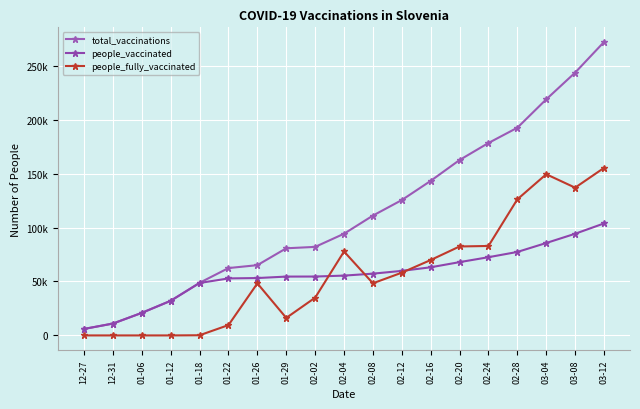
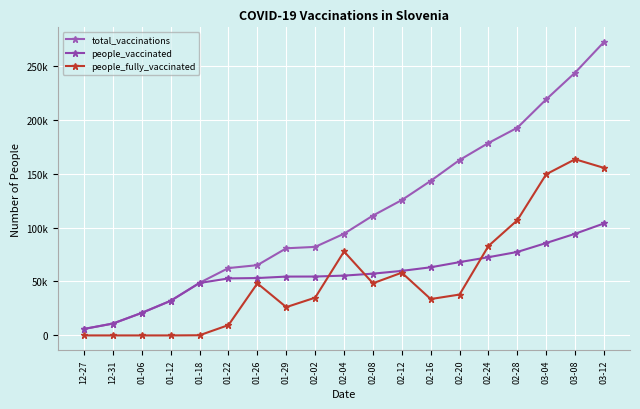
  {
    "people_fully_vaccinated": {
      "12-27": 0,
      "12-31": 0,
      "01-06": 0,
      "01-12": 0,
      "01-18": 0,
      "01-22": 10000,
      "01-26": 48000,
-     "01-29": 16000,
+     "01-29": 26000,
      "02-02": 35000,
      "02-04": 78000,
      "02-08": 48000,
-     "02-16": 70000,
-     "02-20": 82000,
+     "02-16": 34000,
+     "02-20": 38000,
      "02-24": 83000,
-     "02-28": 126000,
+     "02-28": 107000,
      "03-04": 149000,
-     "03-08": 137000,
+     "03-08": 163000,
      "03-12": 155000
    }
  }
